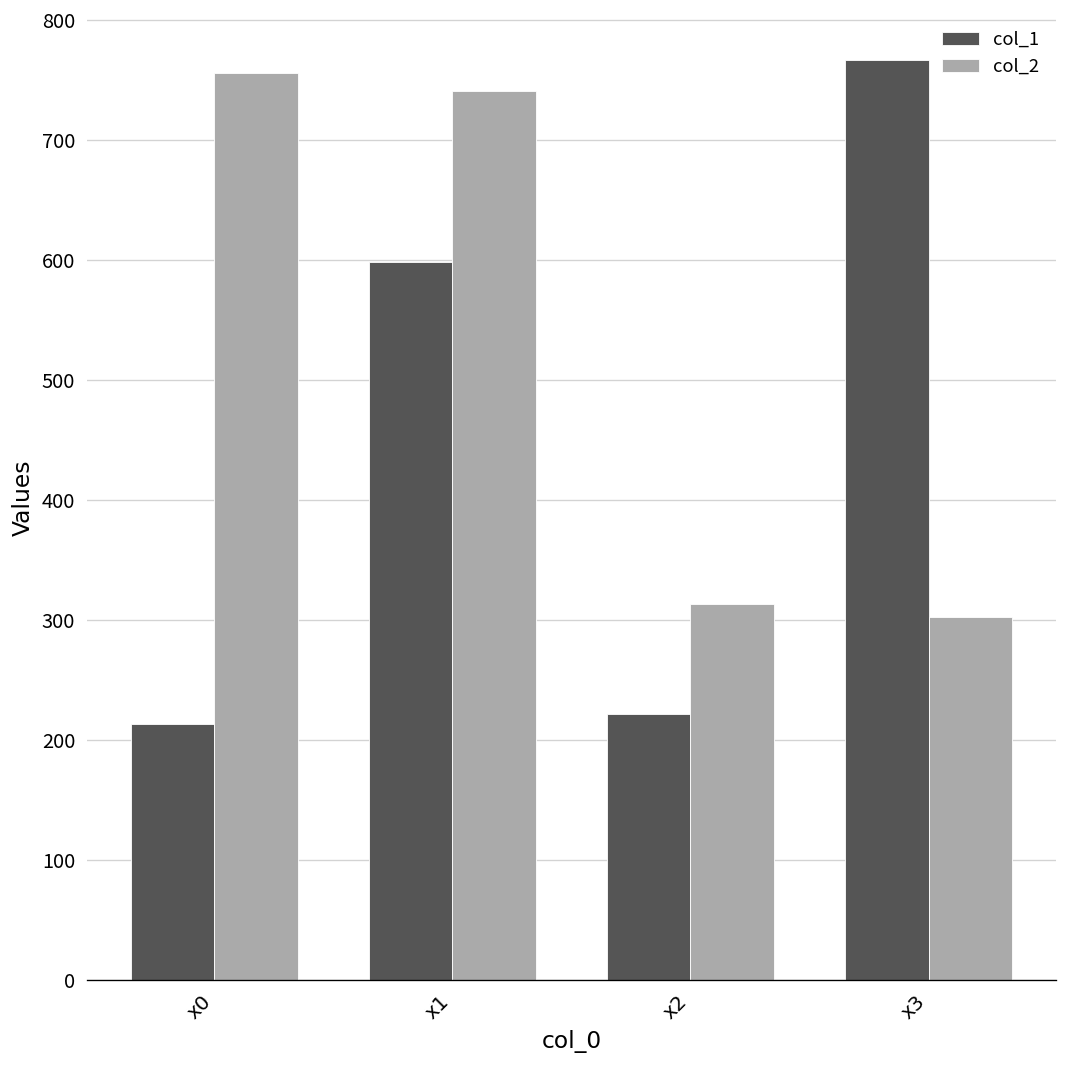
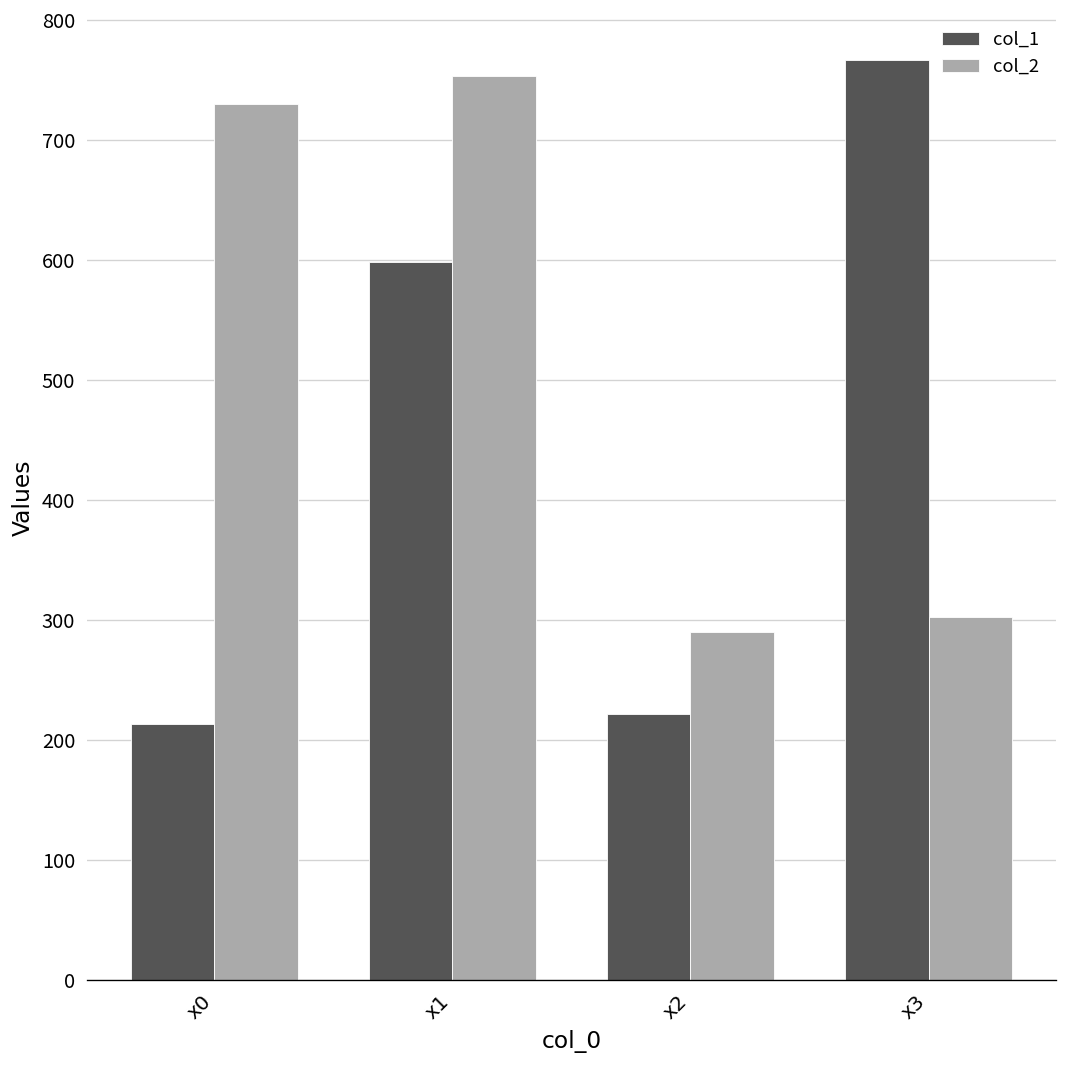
  {
    "col_1": {
      "x0": 213,
      "x1": 598,
      "x2": 222,
      "x3": 766
    },
    "col_2": {
-     "x0": 755,
-     "x1": 741,
-     "x2": 313,
+     "x0": 730,
+     "x1": 753,
+     "x2": 290,
      "x3": 302
    }
  }
